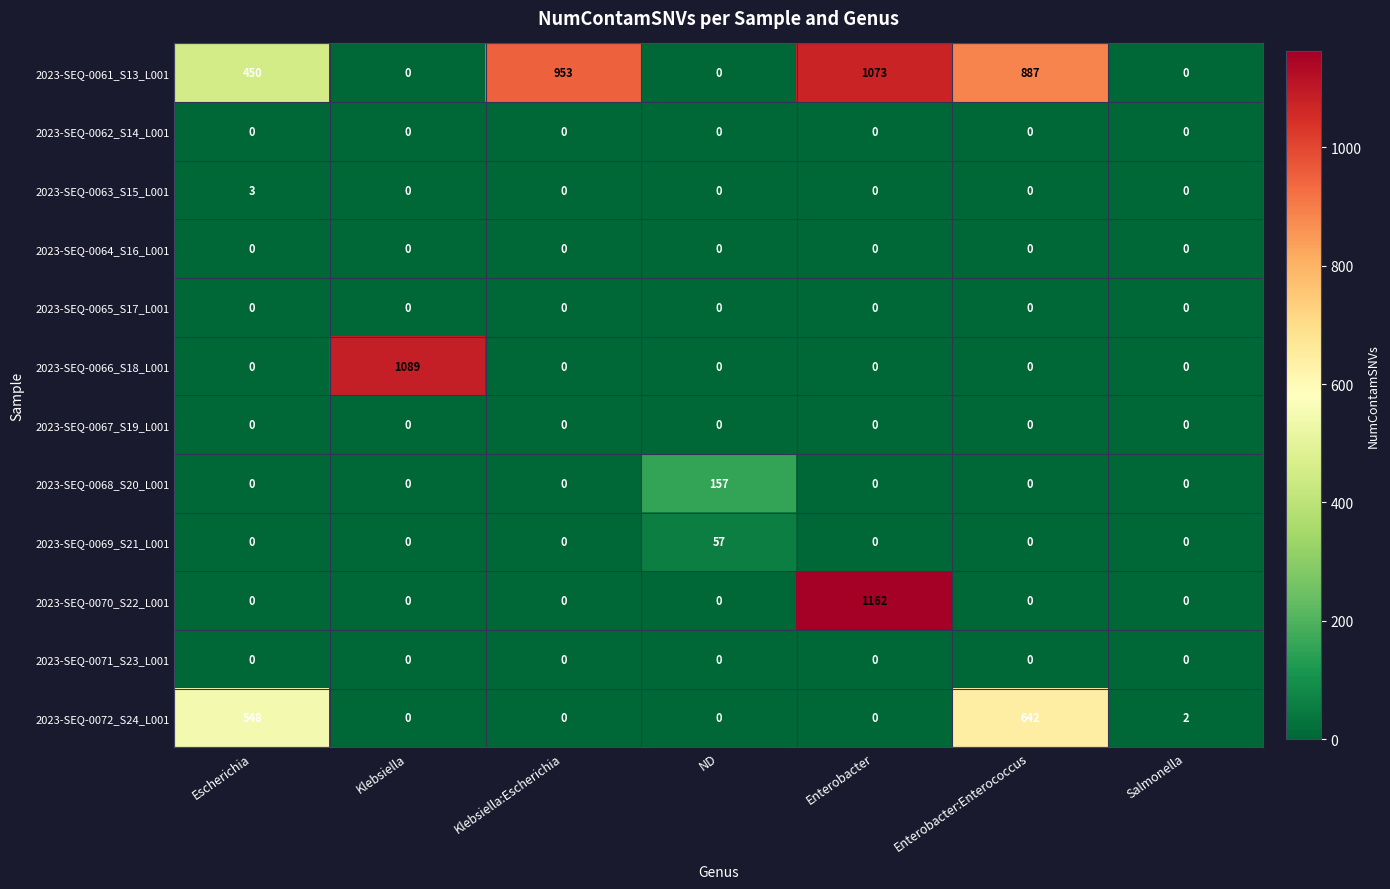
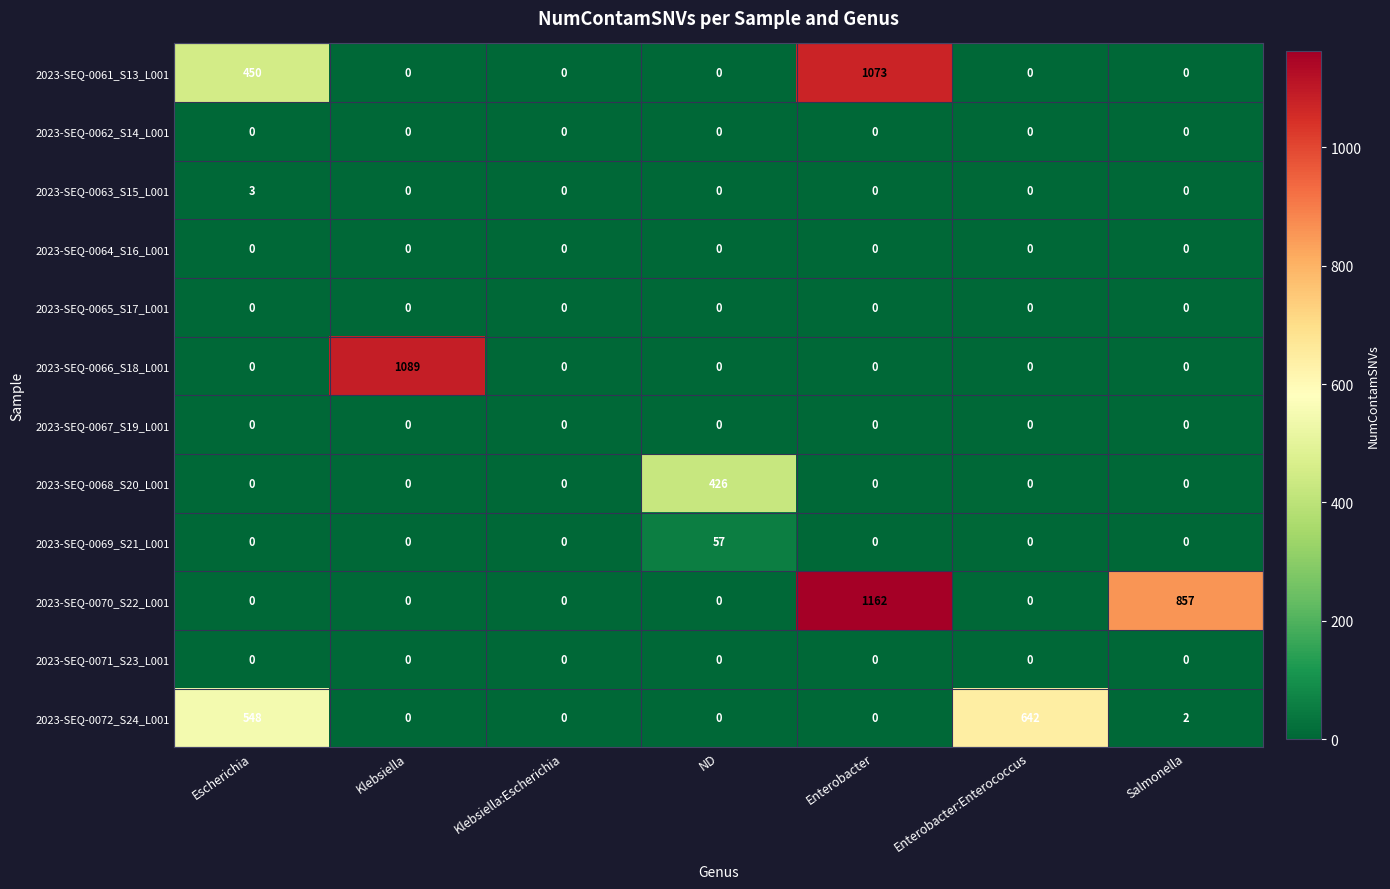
  {
    "2023-SEQ-0061_S13_L001": {
      "Escherichia": 450,
      "Klebsiella": 0,
-     "Klebsiella:Escherichia": 953,
+     "Klebsiella:Escherichia": 0,
      "ND": 0,
      "Enterobacter": 1073,
-     "Enterobacter:Enterococcus": 887,
+     "Enterobacter:Enterococcus": 0,
      "Salmonella": 0
    },
    "2023-SEQ-0062_S14_L001": {
      "Escherichia": 0,
      "Klebsiella": 0,
      "Klebsiella:Escherichia": 0,
      "ND": 0,
      "Enterobacter": 0,
      "Enterobacter:Enterococcus": 0,
      "Salmonella": 0
    },
    "2023-SEQ-0063_S15_L001": {
      "Escherichia": 3,
      "Klebsiella": 0,
      "Klebsiella:Escherichia": 0,
      "ND": 0,
      "Enterobacter": 0,
      "Enterobacter:Enterococcus": 0,
      "Salmonella": 0
    },
    "2023-SEQ-0064_S16_L001": {
      "Escherichia": 0,
      "Klebsiella": 0,
      "Klebsiella:Escherichia": 0,
      "ND": 0,
      "Enterobacter": 0,
      "Enterobacter:Enterococcus": 0,
      "Salmonella": 0
    },
    "2023-SEQ-0065_S17_L001": {
      "Escherichia": 0,
      "Klebsiella": 0,
      "Klebsiella:Escherichia": 0,
      "ND": 0,
      "Enterobacter": 0,
      "Enterobacter:Enterococcus": 0,
      "Salmonella": 0
    },
    "2023-SEQ-0066_S18_L001": {
      "Escherichia": 0,
      "Klebsiella": 1089,
      "Klebsiella:Escherichia": 0,
      "ND": 0,
      "Enterobacter": 0,
      "Enterobacter:Enterococcus": 0,
      "Salmonella": 0
    },
    "2023-SEQ-0067_S19_L001": {
      "Escherichia": 0,
      "Klebsiella": 0,
      "Klebsiella:Escherichia": 0,
      "ND": 0,
      "Enterobacter": 0,
      "Enterobacter:Enterococcus": 0,
      "Salmonella": 0
    },
    "2023-SEQ-0068_S20_L001": {
      "Escherichia": 0,
      "Klebsiella": 0,
      "Klebsiella:Escherichia": 0,
-     "ND": 157,
+     "ND": 426,
      "Enterobacter": 0,
      "Enterobacter:Enterococcus": 0,
      "Salmonella": 0
    },
    "2023-SEQ-0069_S21_L001": {
      "Escherichia": 0,
      "Klebsiella": 0,
      "Klebsiella:Escherichia": 0,
      "ND": 57,
      "Enterobacter": 0,
      "Enterobacter:Enterococcus": 0,
      "Salmonella": 0
    },
    "2023-SEQ-0070_S22_L001": {
      "Escherichia": 0,
      "Klebsiella": 0,
      "Klebsiella:Escherichia": 0,
      "ND": 0,
      "Enterobacter": 1162,
      "Enterobacter:Enterococcus": 0,
-     "Salmonella": 0
+     "Salmonella": 857
    },
    "2023-SEQ-0071_S23_L001": {
      "Escherichia": 0,
      "Klebsiella": 0,
      "Klebsiella:Escherichia": 0,
      "ND": 0,
      "Enterobacter": 0,
      "Enterobacter:Enterococcus": 0,
      "Salmonella": 0
    },
    "2023-SEQ-0072_S24_L001": {
      "Escherichia": 548,
      "Klebsiella": 0,
      "Klebsiella:Escherichia": 0,
      "ND": 0,
      "Enterobacter": 0,
      "Enterobacter:Enterococcus": 642,
      "Salmonella": 2
    }
  }
